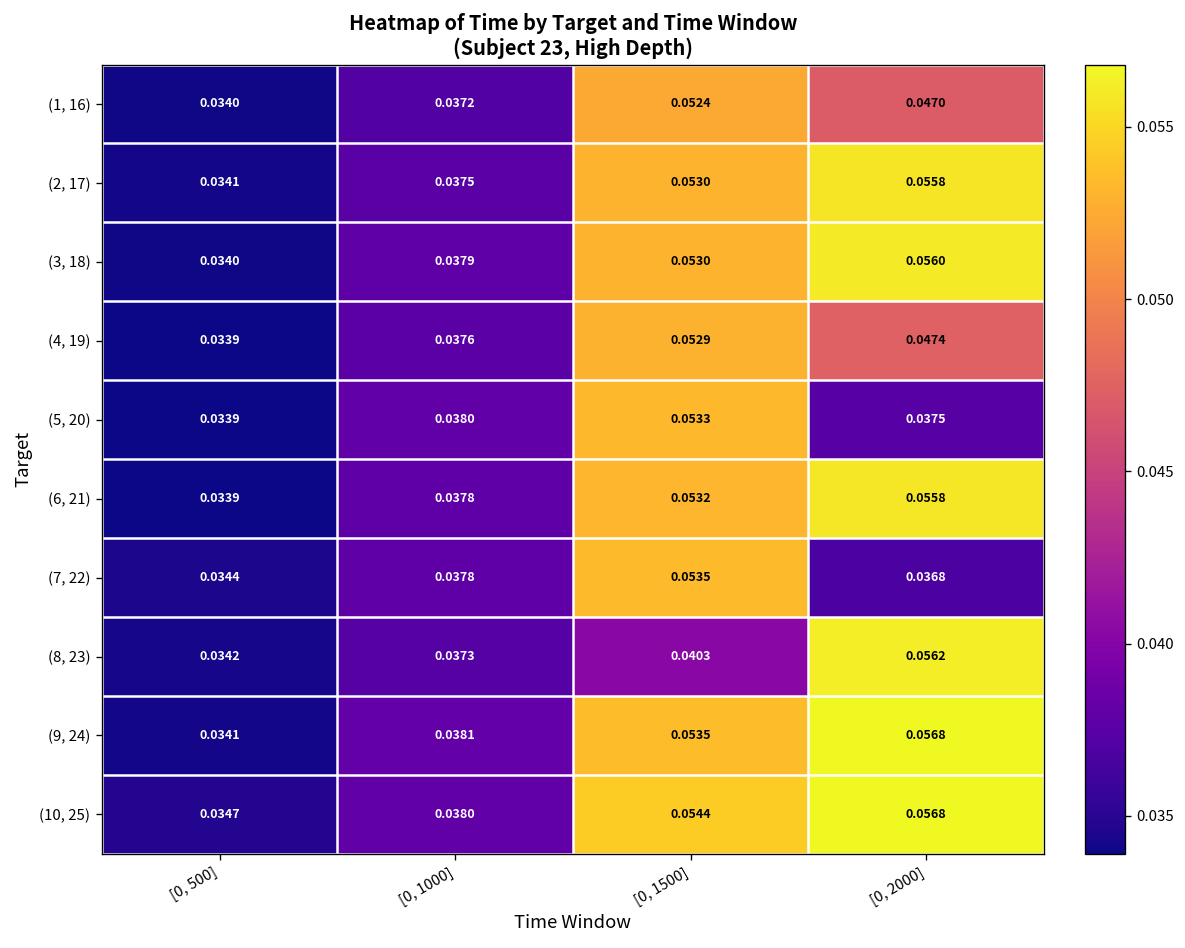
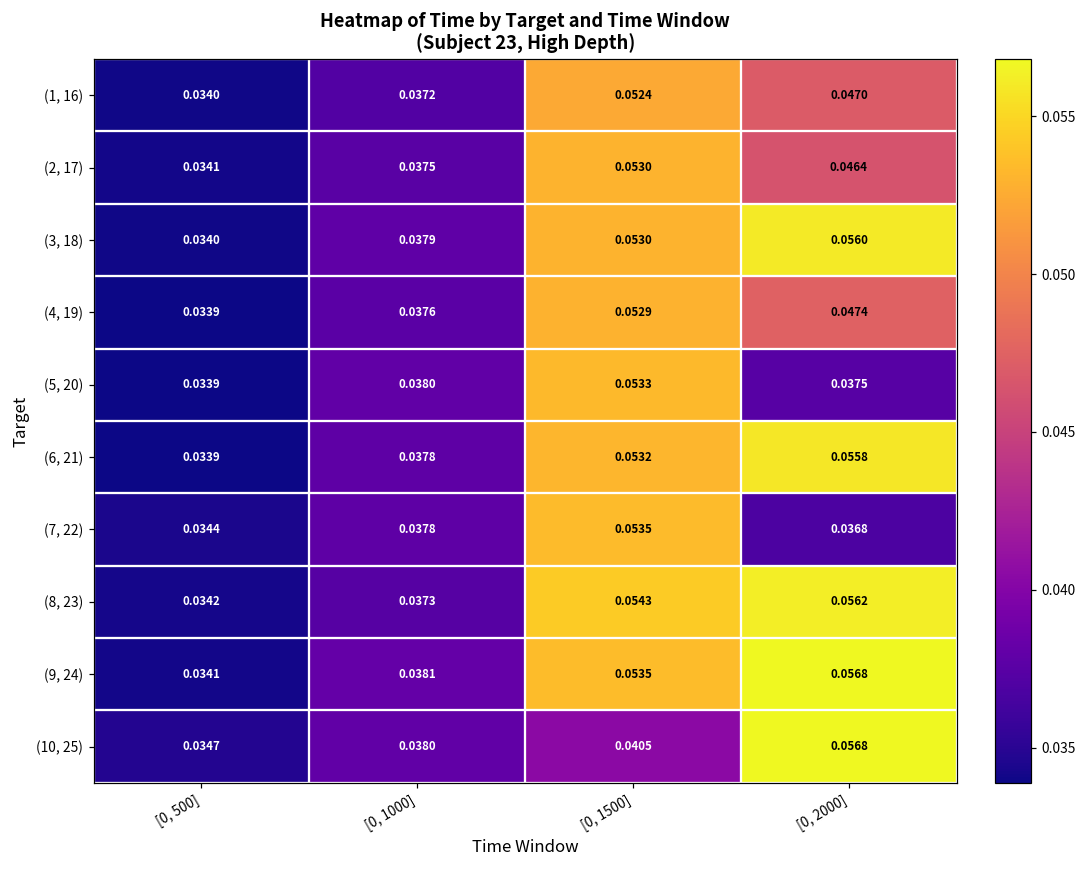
  {
    "(1, 16)": {
      "[0, 500]": 0.0340,
      "[0, 1000]": 0.0372,
      "[0, 1500]": 0.0524,
      "[0, 2000]": 0.0470
    },
    "(2, 17)": {
      "[0, 500]": 0.0341,
      "[0, 1000]": 0.0375,
      "[0, 1500]": 0.0530,
-     "[0, 2000]": 0.0558
+     "[0, 2000]": 0.0464
    },
    "(3, 18)": {
      "[0, 500]": 0.0340,
      "[0, 1000]": 0.0379,
      "[0, 1500]": 0.0530,
      "[0, 2000]": 0.0560
    },
    "(4, 19)": {
      "[0, 500]": 0.0339,
      "[0, 1000]": 0.0376,
      "[0, 1500]": 0.0529,
      "[0, 2000]": 0.0474
    },
    "(5, 20)": {
      "[0, 500]": 0.0339,
      "[0, 1000]": 0.0380,
      "[0, 1500]": 0.0533,
      "[0, 2000]": 0.0375
    },
    "(6, 21)": {
      "[0, 500]": 0.0339,
      "[0, 1000]": 0.0378,
      "[0, 1500]": 0.0532,
      "[0, 2000]": 0.0558
    },
    "(7, 22)": {
      "[0, 500]": 0.0344,
      "[0, 1000]": 0.0378,
      "[0, 1500]": 0.0535,
      "[0, 2000]": 0.0368
    },
    "(8, 23)": {
      "[0, 500]": 0.0342,
      "[0, 1000]": 0.0373,
-     "[0, 1500]": 0.0403,
+     "[0, 1500]": 0.0543,
      "[0, 2000]": 0.0562
    },
    "(9, 24)": {
      "[0, 500]": 0.0341,
      "[0, 1000]": 0.0381,
      "[0, 1500]": 0.0535,
      "[0, 2000]": 0.0568
    },
    "(10, 25)": {
      "[0, 500]": 0.0347,
      "[0, 1000]": 0.0380,
-     "[0, 1500]": 0.0544,
+     "[0, 1500]": 0.0405,
      "[0, 2000]": 0.0568
    }
  }
